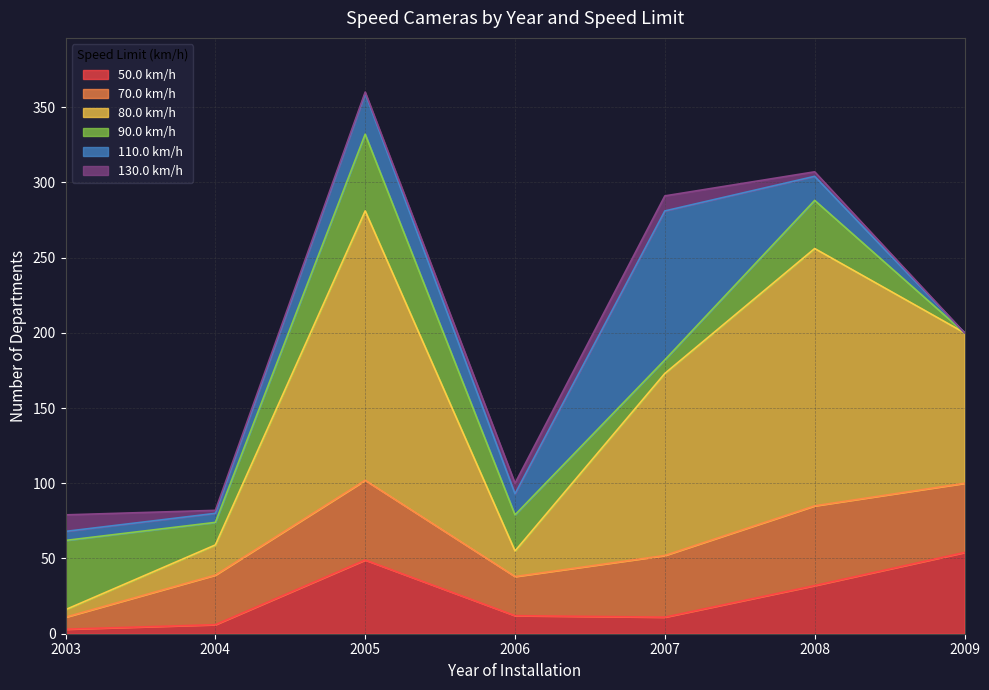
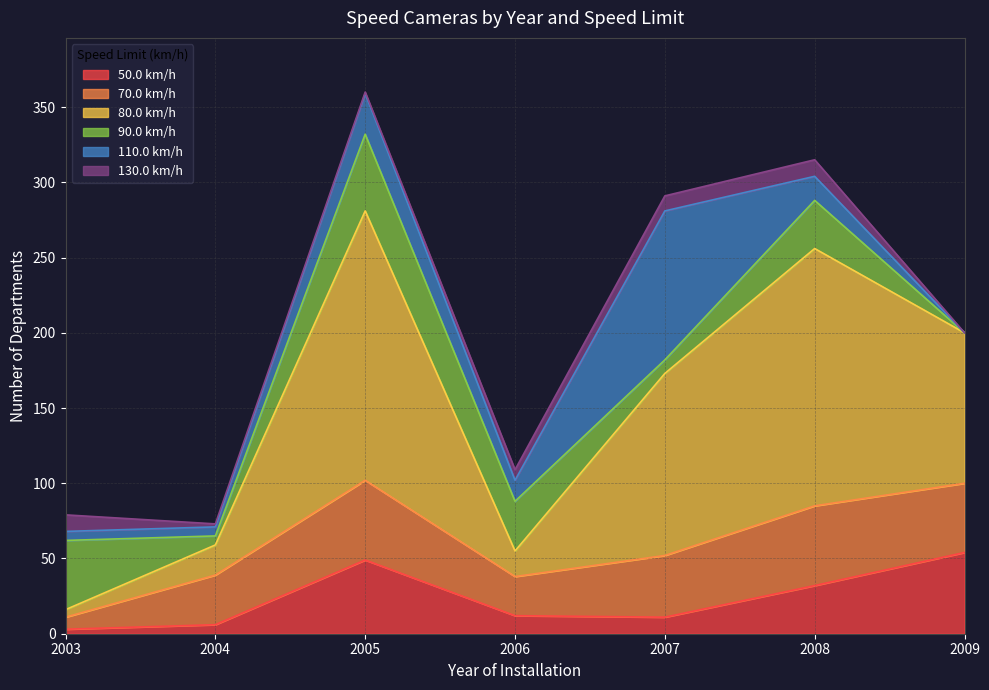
  {
    "50.0 km/h": {
      "2003": 3,
      "2004": 6,
      "2005": 49,
      "2006": 12,
      "2007": 11,
      "2008": 32,
      "2009": 54
    },
    "70.0 km/h": {
      "2003": 8,
      "2004": 33,
      "2005": 53,
      "2006": 26,
      "2007": 41,
      "2008": 53,
      "2009": 46
    },
    "80.0 km/h": {
      "2003": 5,
      "2004": 20,
      "2005": 179,
      "2006": 17,
      "2007": 121,
      "2008": 171
    },
    "90.0 km/h": {
      "2003": 46,
-     "2004": 15,
+     "2004": 6,
      "2005": 51,
-     "2006": 24,
+     "2006": 33,
      "2007": 9,
      "2008": 32
    },
    "110.0 km/h": {
      "2003": 6,
      "2004": 6,
      "2006": 14,
      "2007": 99,
      "2008": 16
    },
    "130.0 km/h": {
      "2003": 11,
      "2004": 2,
      "2006": 7,
      "2007": 10,
-     "2008": 3
+     "2008": 11
    }
  }
